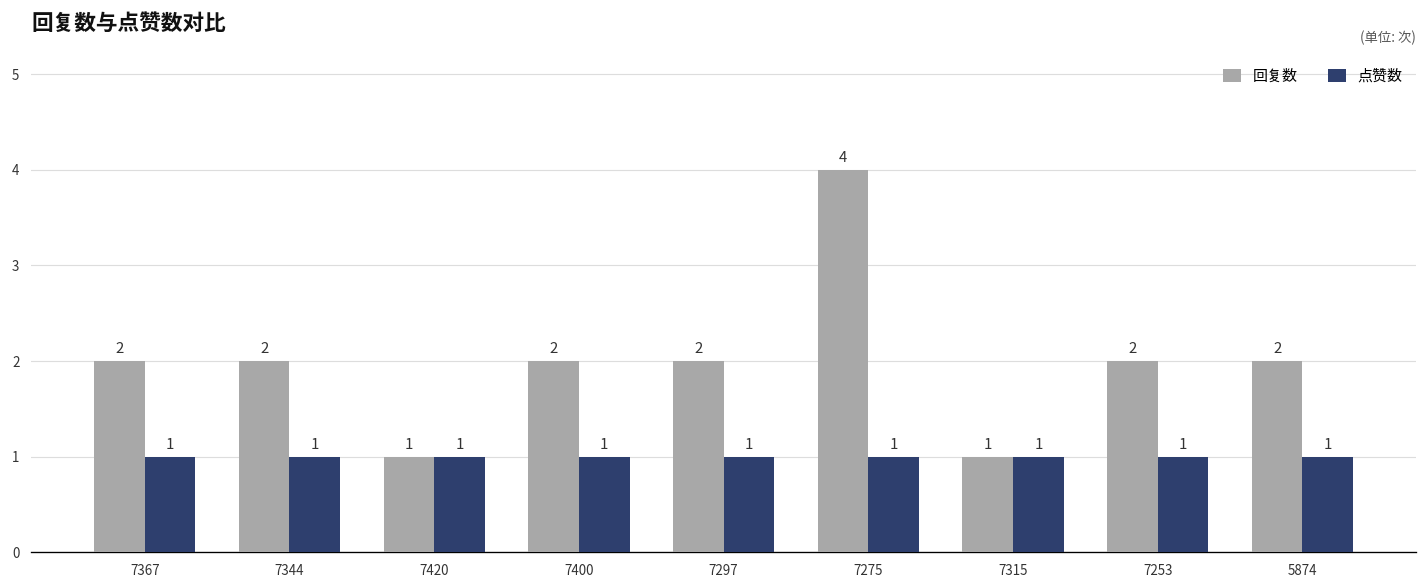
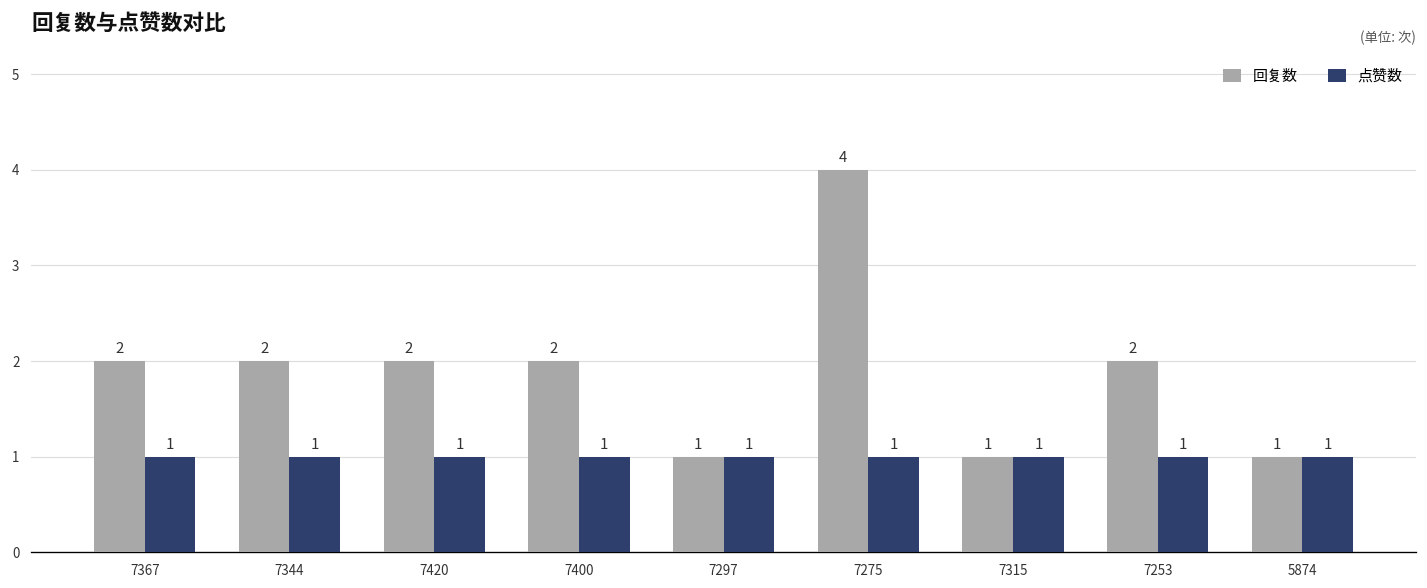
  {
    "回复数": {
      "7367": 2,
      "7344": 2,
-     "7420": 1,
+     "7420": 2,
      "7400": 2,
-     "7297": 2,
+     "7297": 1,
      "7275": 4,
      "7315": 1,
      "7253": 2,
-     "5874": 2
+     "5874": 1
    },
    "点赞数": {
      "7367": 1,
      "7344": 1,
      "7420": 1,
      "7400": 1,
      "7297": 1,
      "7275": 1,
      "7315": 1,
      "7253": 1,
      "5874": 1
    }
  }
